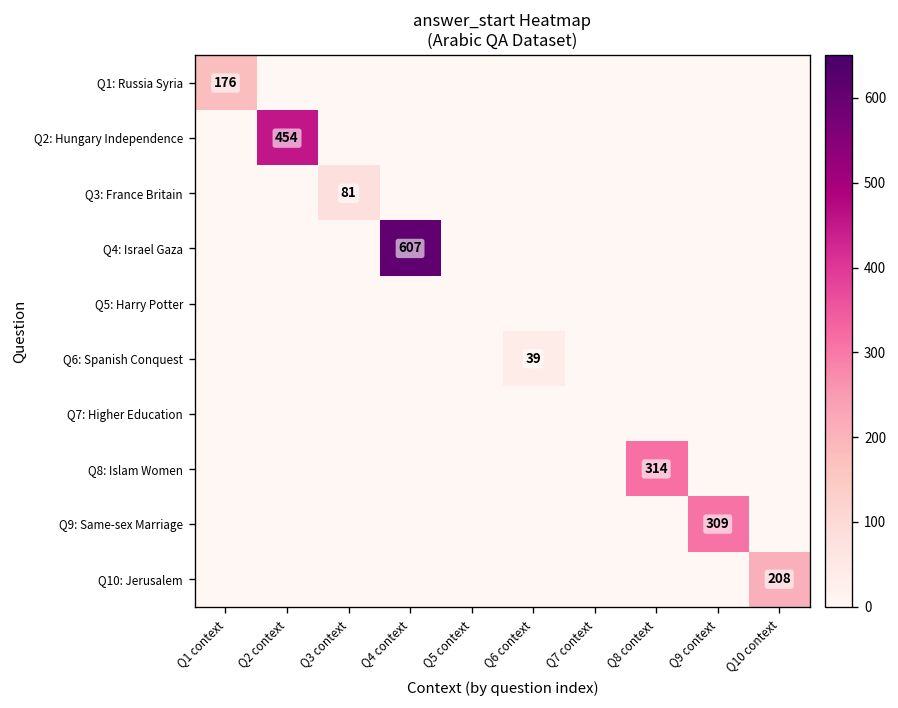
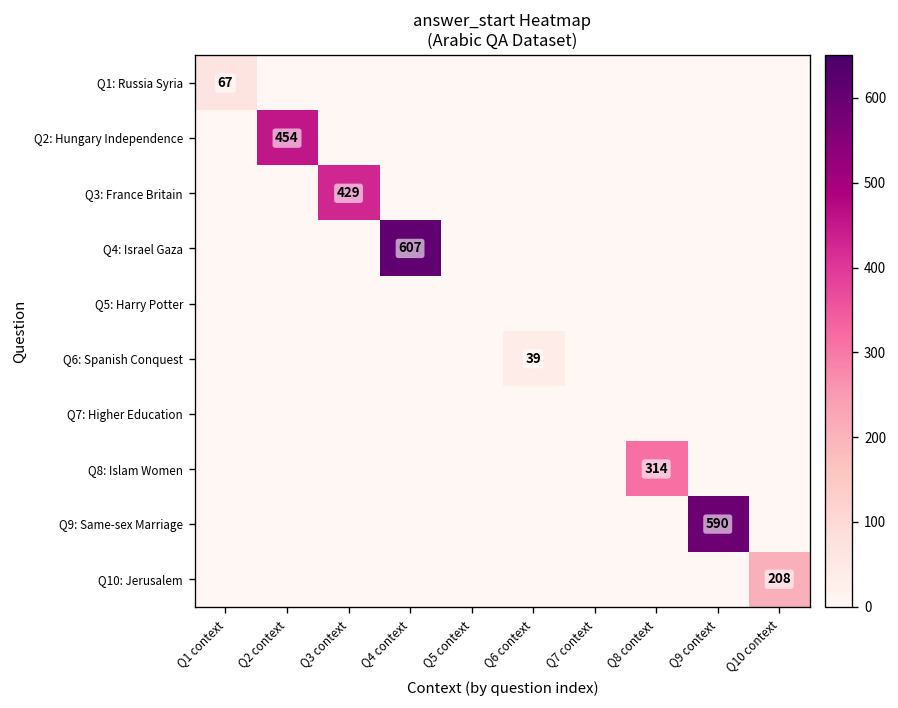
  {
    "Q1: Russia Syria": {
-     "Q1 context": 176
+     "Q1 context": 67
    },
    "Q3: France Britain": {
-     "Q3 context": 81
+     "Q3 context": 429
    },
    "Q9: Same-sex Marriage": {
-     "Q9 context": 309
+     "Q9 context": 590
    }
  }
